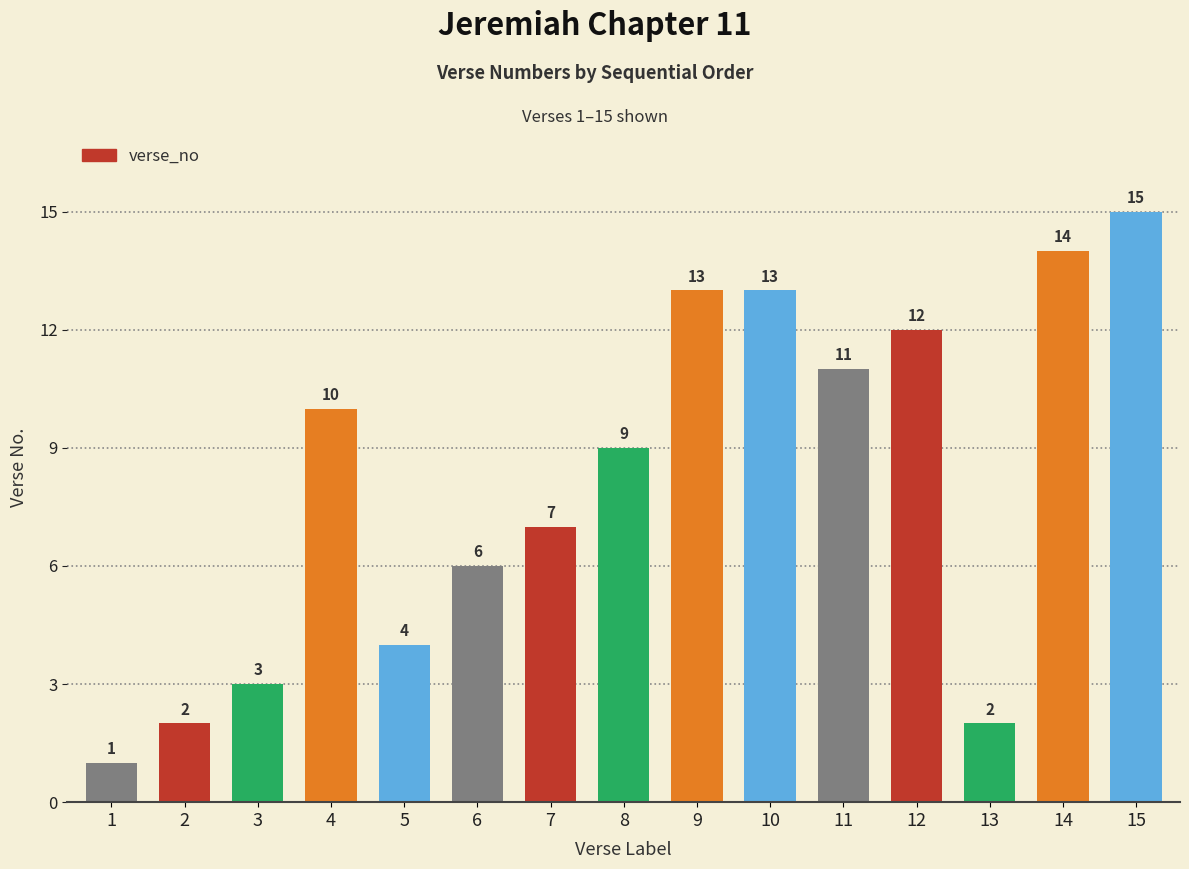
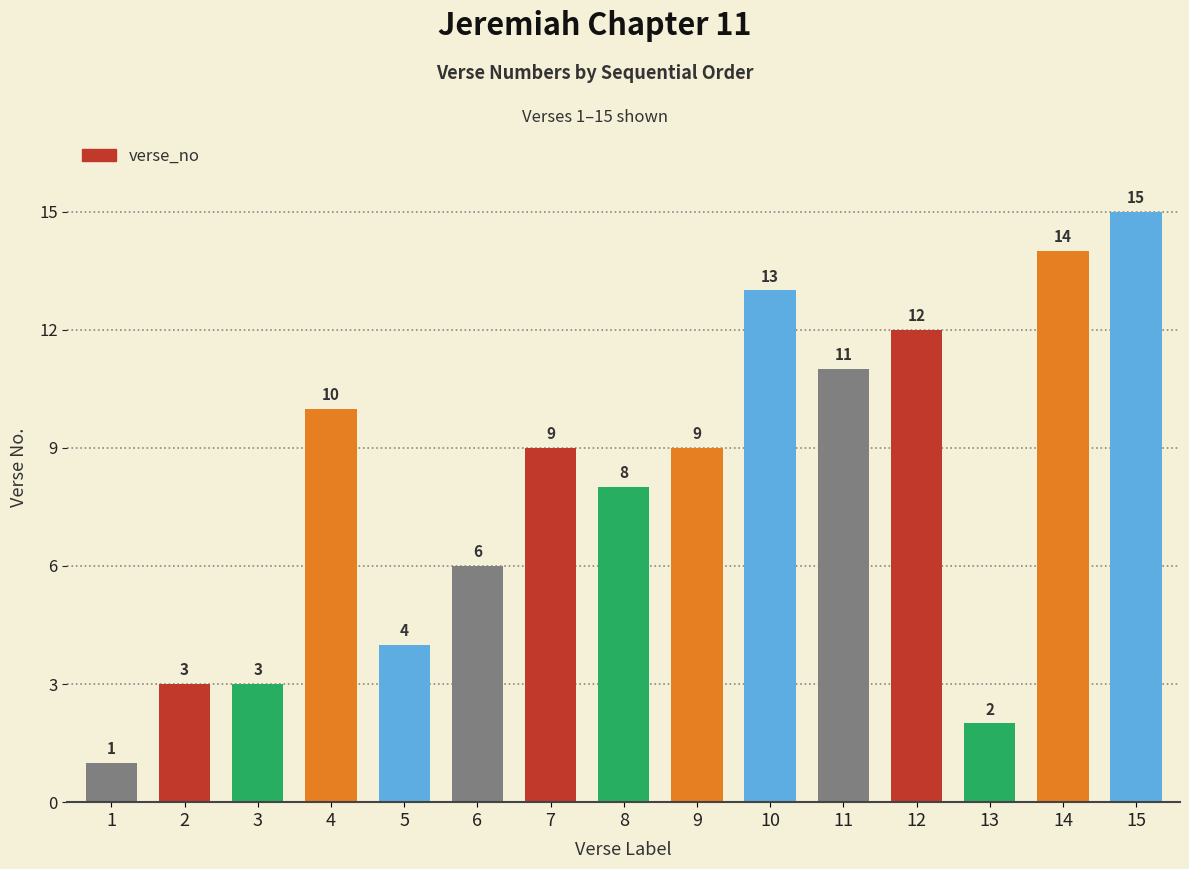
  {
    "1": 1,
-   "2": 2,
+   "2": 3,
    "3": 3,
    "4": 10,
    "5": 4,
    "6": 6,
-   "7": 7,
-   "8": 9,
-   "9": 13,
+   "7": 9,
+   "8": 8,
+   "9": 9,
    "10": 13,
    "11": 11,
    "12": 12,
    "13": 2,
    "14": 14,
    "15": 15
  }
